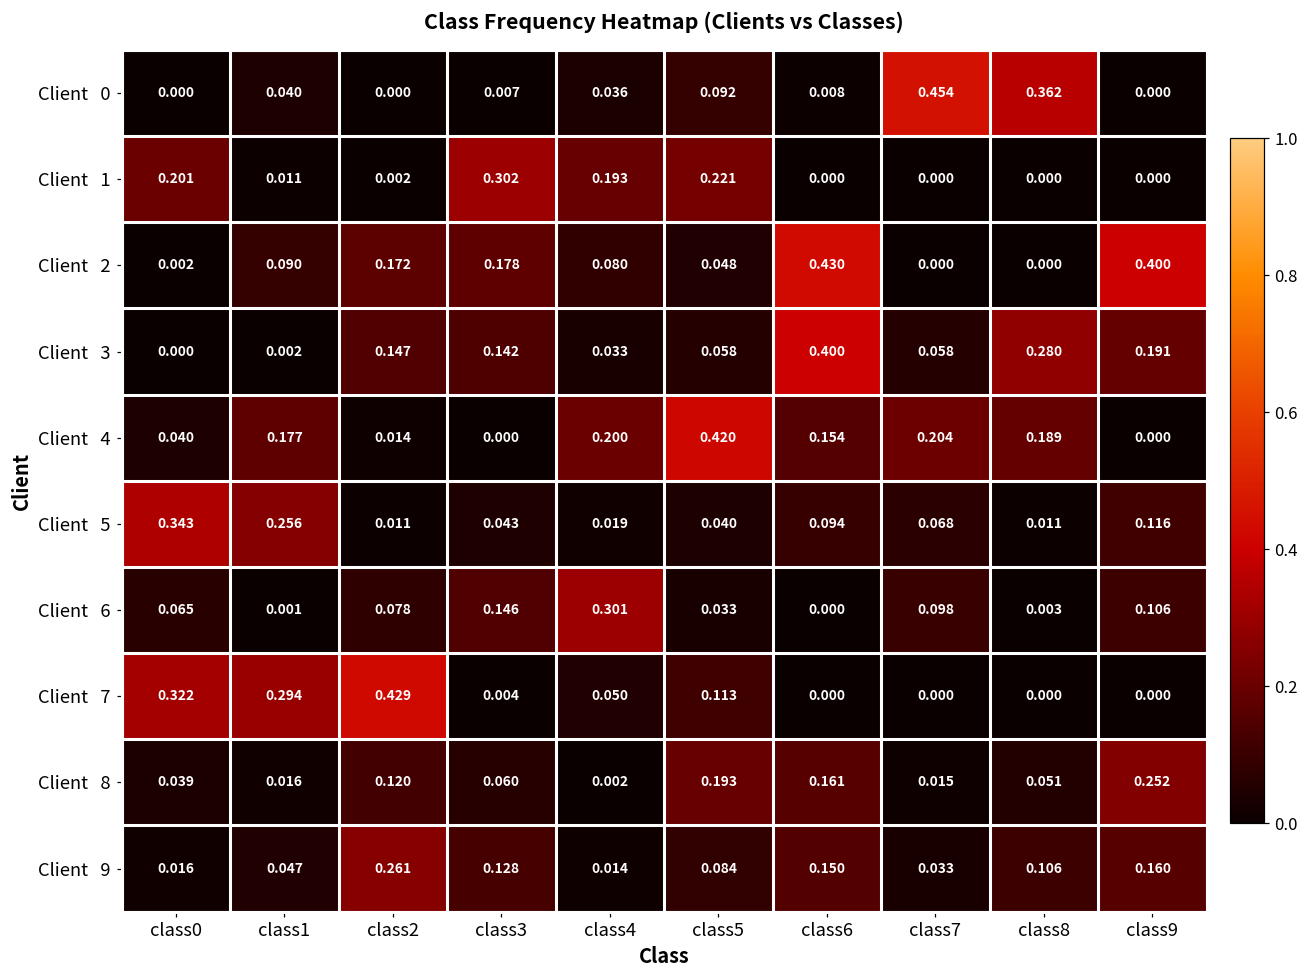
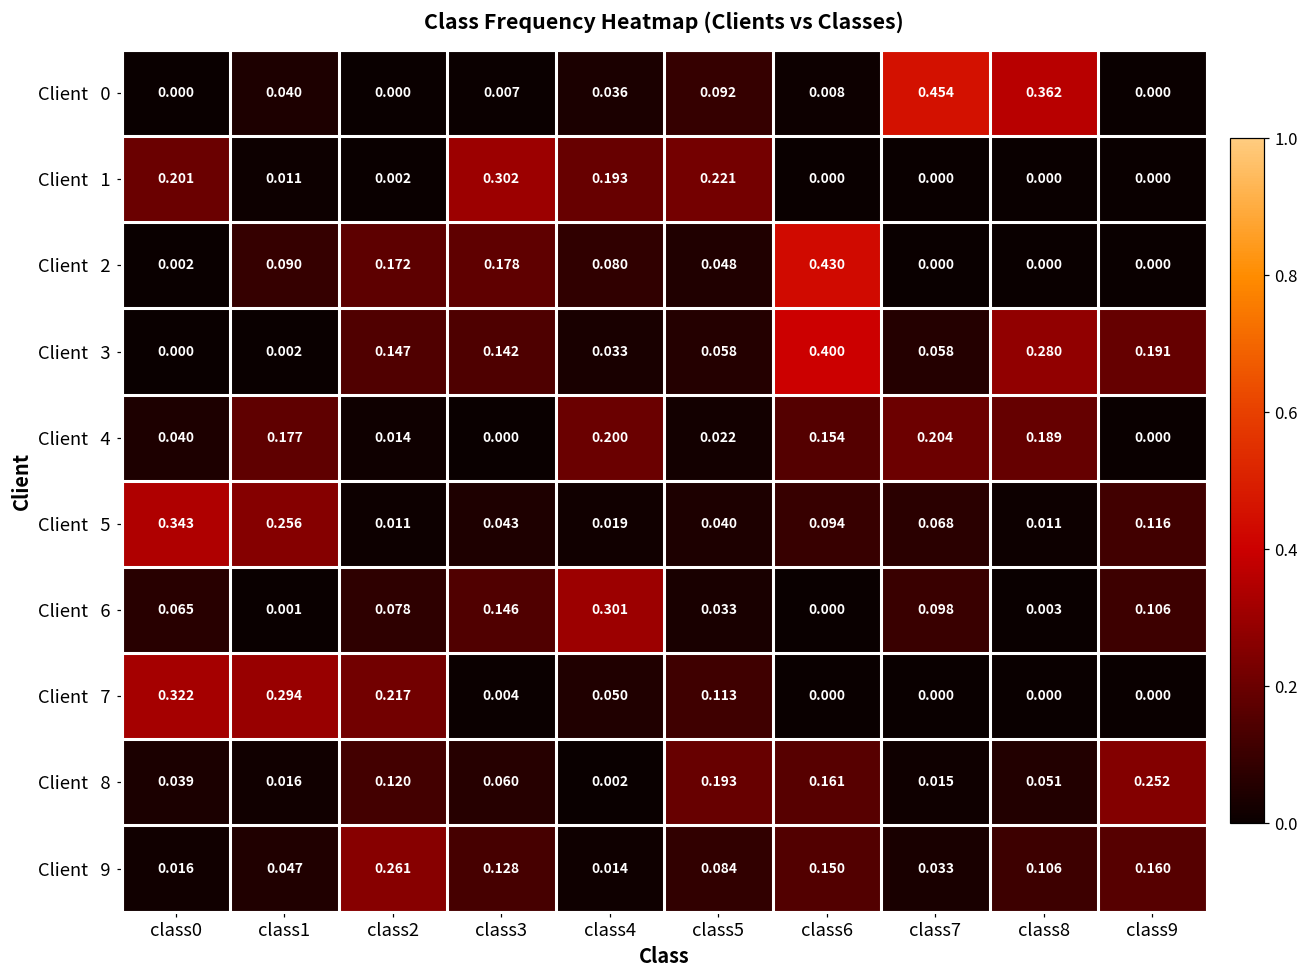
  {
    "Client 0": {
      "class0": 0.000,
      "class1": 0.040,
      "class2": 0.000,
      "class3": 0.007,
      "class4": 0.036,
      "class5": 0.092,
      "class6": 0.008,
      "class7": 0.454,
      "class8": 0.362,
      "class9": 0.000
    },
    "Client 1": {
      "class0": 0.201,
      "class1": 0.011,
      "class2": 0.002,
      "class3": 0.302,
      "class4": 0.193,
      "class5": 0.221,
      "class6": 0.000,
      "class7": 0.000,
      "class8": 0.000,
      "class9": 0.000
    },
    "Client 2": {
      "class0": 0.002,
      "class1": 0.090,
      "class2": 0.172,
      "class3": 0.178,
      "class4": 0.080,
      "class5": 0.048,
      "class6": 0.430,
      "class7": 0.000,
      "class8": 0.000,
-     "class9": 0.400
+     "class9": 0.000
    },
    "Client 3": {
      "class0": 0.000,
      "class1": 0.002,
      "class2": 0.147,
      "class3": 0.142,
      "class4": 0.033,
      "class5": 0.058,
      "class6": 0.400,
      "class7": 0.058,
      "class8": 0.280,
      "class9": 0.191
    },
    "Client 4": {
      "class0": 0.040,
      "class1": 0.177,
      "class2": 0.014,
      "class3": 0.000,
      "class4": 0.200,
-     "class5": 0.420,
+     "class5": 0.022,
      "class6": 0.154,
      "class7": 0.204,
      "class8": 0.189,
      "class9": 0.000
    },
    "Client 5": {
      "class0": 0.343,
      "class1": 0.256,
      "class2": 0.011,
      "class3": 0.043,
      "class4": 0.019,
      "class5": 0.040,
      "class6": 0.094,
      "class7": 0.068,
      "class8": 0.011,
      "class9": 0.116
    },
    "Client 6": {
      "class0": 0.065,
      "class1": 0.001,
      "class2": 0.078,
      "class3": 0.146,
      "class4": 0.301,
      "class5": 0.033,
      "class6": 0.000,
      "class7": 0.098,
      "class8": 0.003,
      "class9": 0.106
    },
    "Client 7": {
      "class0": 0.322,
      "class1": 0.294,
-     "class2": 0.429,
+     "class2": 0.217,
      "class3": 0.004,
      "class4": 0.050,
      "class5": 0.113,
      "class6": 0.000,
      "class7": 0.000,
      "class8": 0.000,
      "class9": 0.000
    },
    "Client 8": {
      "class0": 0.039,
      "class1": 0.016,
      "class2": 0.120,
      "class3": 0.060,
      "class4": 0.002,
      "class5": 0.193,
      "class6": 0.161,
      "class7": 0.015,
      "class8": 0.051,
      "class9": 0.252
    },
    "Client 9": {
      "class0": 0.016,
      "class1": 0.047,
      "class2": 0.261,
      "class3": 0.128,
      "class4": 0.014,
      "class5": 0.084,
      "class6": 0.150,
      "class7": 0.033,
      "class8": 0.106,
      "class9": 0.160
    }
  }
